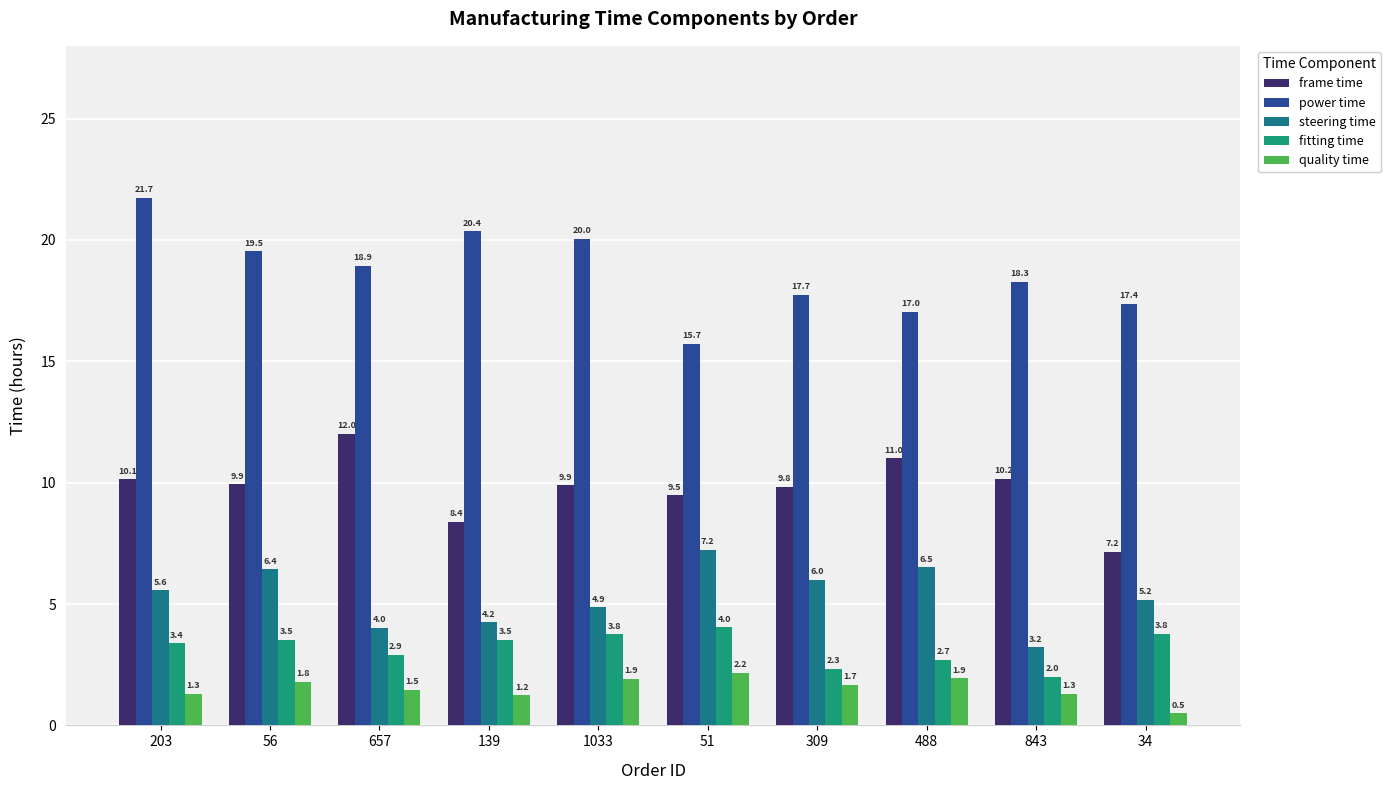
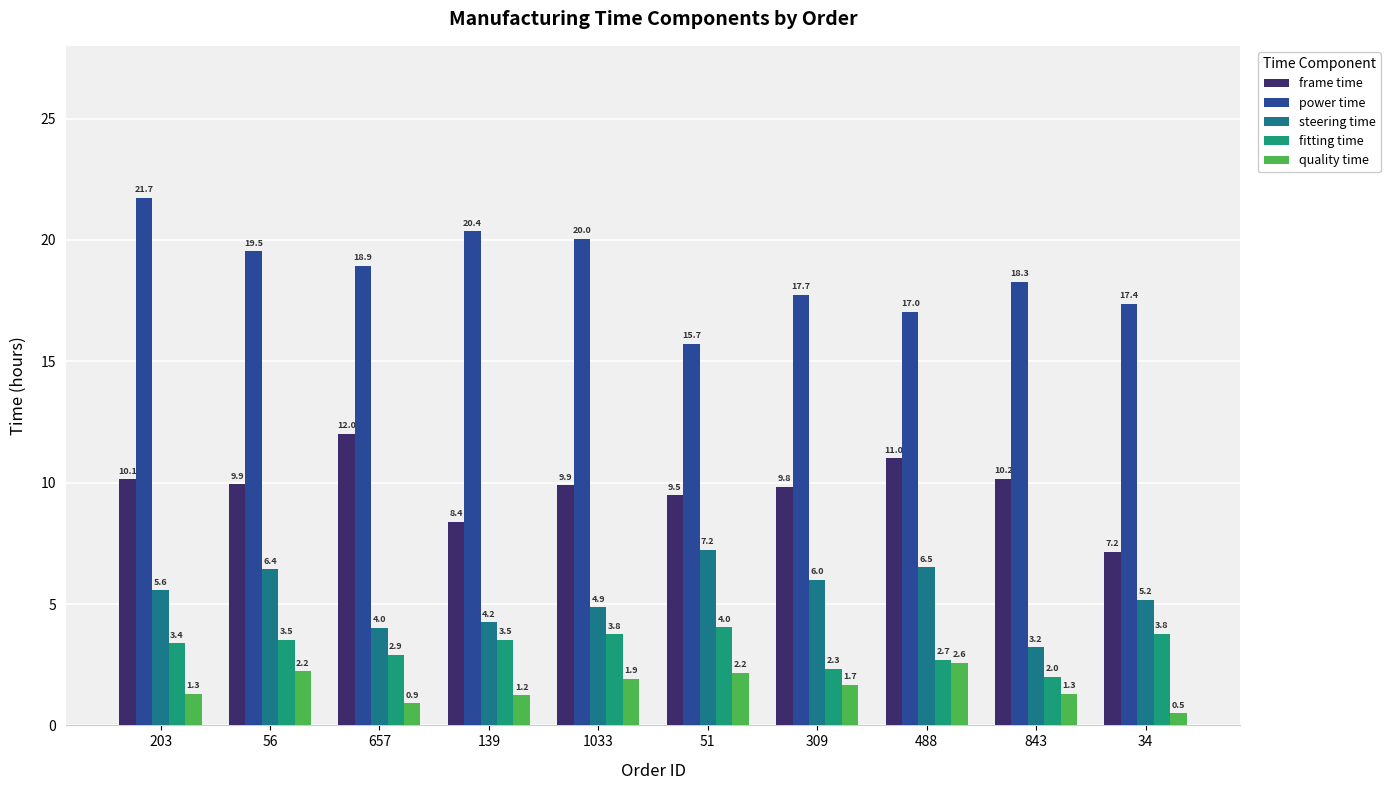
  {
    "quality time": {
      "203": 1.3,
-     "56": 1.8,
-     "657": 1.5,
+     "56": 2.2,
+     "657": 0.9,
      "139": 1.2,
      "1033": 1.9,
      "51": 2.2,
      "309": 1.7,
-     "488": 1.9,
+     "488": 2.6,
      "843": 1.3,
      "34": 0.5
    }
  }
